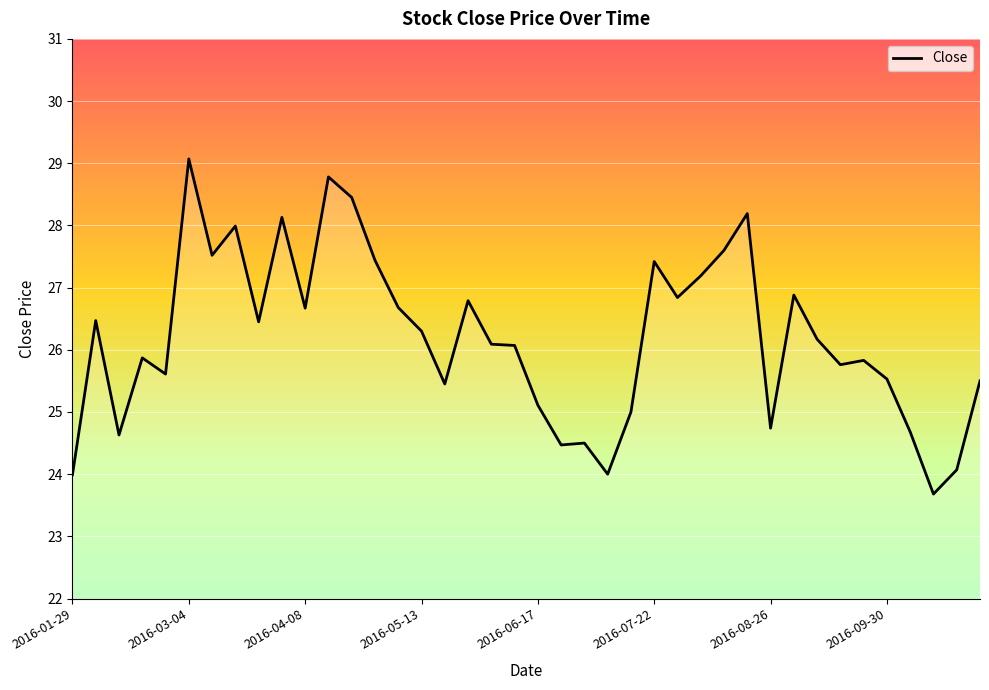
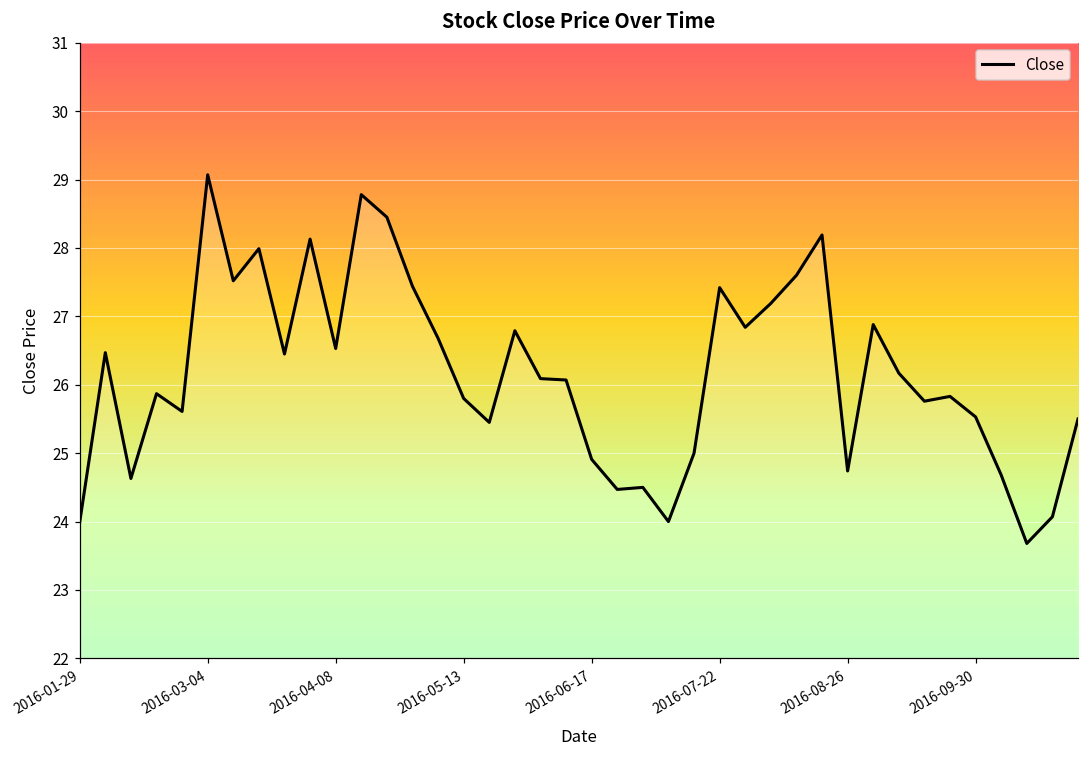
  {
    "2016-01-29": 24.0,
    "2016-03-04": 29.1,
-   "2016-04-08": 26.7,
-   "2016-05-13": 26.3,
-   "2016-06-17": 25.1,
+   "2016-04-08": 26.5,
+   "2016-05-13": 25.8,
+   "2016-06-17": 24.9,
    "2016-07-22": 27.4,
    "2016-08-26": 24.7,
    "2016-09-30": 25.5
  }
